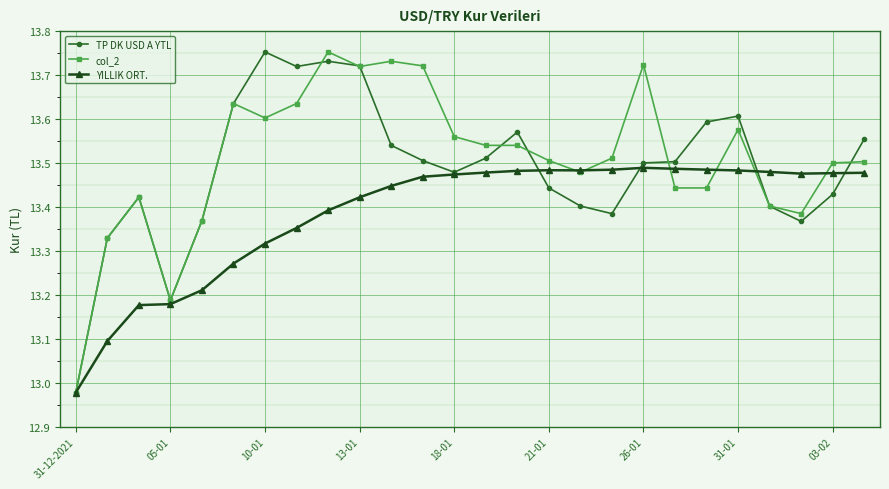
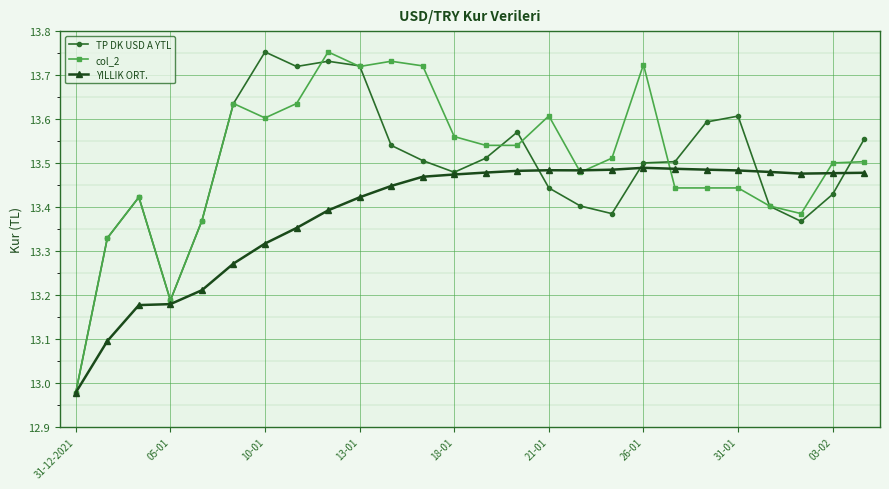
  {
    "col_2": {
      "10-01": 13.60,
      "18-01": 13.56,
-     "21-01": 13.51,
+     "21-01": 13.61,
      "26-01": 13.72,
-     "31-01": 13.58,
+     "31-01": 13.44,
      "03-02": 13.50
    }
  }
